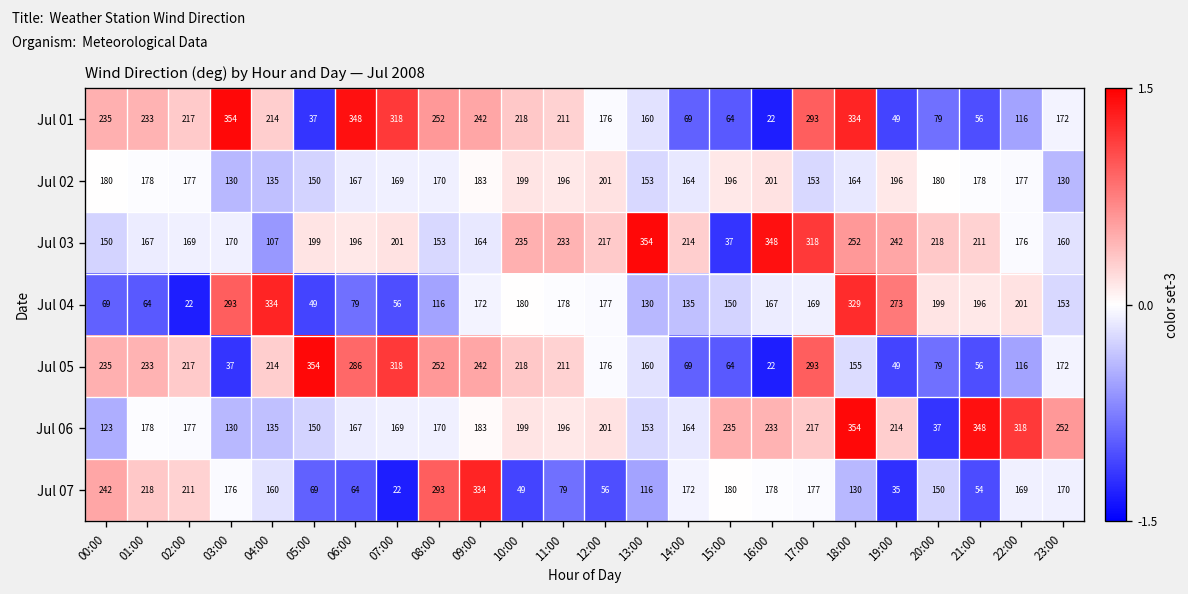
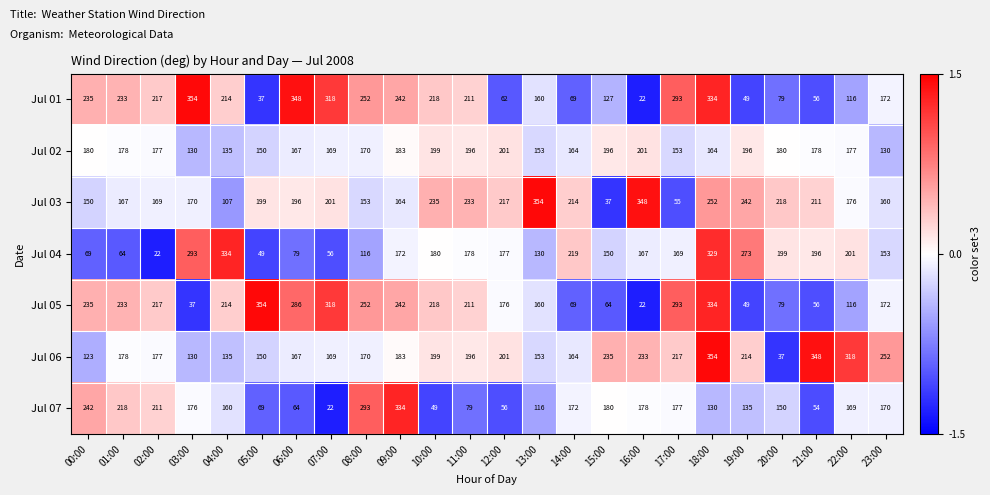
  {
    "Jul 01": {
      "00:00": 235,
      "01:00": 233,
      "02:00": 217,
      "03:00": 354,
      "04:00": 214,
      "05:00": 37,
      "06:00": 348,
      "07:00": 318,
      "08:00": 252,
      "09:00": 242,
      "10:00": 218,
      "11:00": 211,
-     "12:00": 176,
+     "12:00": 62,
      "13:00": 160,
      "14:00": 69,
-     "15:00": 64,
+     "15:00": 127,
      "16:00": 22,
      "17:00": 293,
      "18:00": 334,
      "19:00": 49,
      "20:00": 79,
      "21:00": 56,
      "22:00": 116,
      "23:00": 172
    },
    "Jul 02": {
      "00:00": 180,
      "01:00": 178,
      "02:00": 177,
      "03:00": 130,
      "04:00": 135,
      "05:00": 150,
      "06:00": 167,
      "07:00": 169,
      "08:00": 170,
      "09:00": 183,
      "10:00": 199,
      "11:00": 196,
      "12:00": 201,
      "13:00": 153,
      "14:00": 164,
      "15:00": 196,
      "16:00": 201,
      "17:00": 153,
      "18:00": 164,
      "19:00": 196,
      "20:00": 180,
      "21:00": 178,
      "22:00": 177,
      "23:00": 130
    },
    "Jul 03": {
      "00:00": 150,
      "01:00": 167,
      "02:00": 169,
      "03:00": 170,
      "04:00": 107,
      "05:00": 199,
      "06:00": 196,
      "07:00": 201,
      "08:00": 153,
      "09:00": 164,
      "10:00": 235,
      "11:00": 233,
      "12:00": 217,
      "13:00": 354,
      "14:00": 214,
      "15:00": 37,
      "16:00": 348,
-     "17:00": 318,
+     "17:00": 55,
      "18:00": 252,
      "19:00": 242,
      "20:00": 218,
      "21:00": 211,
      "22:00": 176,
      "23:00": 160
    },
    "Jul 04": {
      "00:00": 69,
      "01:00": 64,
      "02:00": 22,
      "03:00": 293,
      "04:00": 334,
      "05:00": 49,
      "06:00": 79,
      "07:00": 56,
      "08:00": 116,
      "09:00": 172,
      "10:00": 180,
      "11:00": 178,
      "12:00": 177,
      "13:00": 130,
-     "14:00": 135,
+     "14:00": 219,
      "15:00": 150,
      "16:00": 167,
      "17:00": 169,
      "18:00": 329,
      "19:00": 273,
      "20:00": 199,
      "21:00": 196,
      "22:00": 201,
      "23:00": 153
    },
    "Jul 05": {
      "00:00": 235,
      "01:00": 233,
      "02:00": 217,
      "03:00": 37,
      "04:00": 214,
      "05:00": 354,
      "06:00": 286,
      "07:00": 318,
      "08:00": 252,
      "09:00": 242,
      "10:00": 218,
      "11:00": 211,
      "12:00": 176,
      "13:00": 160,
      "14:00": 69,
      "15:00": 64,
      "16:00": 22,
      "17:00": 293,
-     "18:00": 155,
+     "18:00": 334,
      "19:00": 49,
      "20:00": 79,
      "21:00": 56,
      "22:00": 116,
      "23:00": 172
    },
    "Jul 06": {
      "00:00": 123,
      "01:00": 178,
      "02:00": 177,
      "03:00": 130,
      "04:00": 135,
      "05:00": 150,
      "06:00": 167,
      "07:00": 169,
      "08:00": 170,
      "09:00": 183,
      "10:00": 199,
      "11:00": 196,
      "12:00": 201,
      "13:00": 153,
      "14:00": 164,
      "15:00": 235,
      "16:00": 233,
      "17:00": 217,
      "18:00": 354,
      "19:00": 214,
      "20:00": 37,
      "21:00": 348,
      "22:00": 318,
      "23:00": 252
    },
    "Jul 07": {
      "00:00": 242,
      "01:00": 218,
      "02:00": 211,
      "03:00": 176,
      "04:00": 160,
      "05:00": 69,
      "06:00": 64,
      "07:00": 22,
      "08:00": 293,
      "09:00": 334,
      "10:00": 49,
      "11:00": 79,
      "12:00": 56,
      "13:00": 116,
      "14:00": 172,
      "15:00": 180,
      "16:00": 178,
      "17:00": 177,
      "18:00": 130,
-     "19:00": 35,
+     "19:00": 135,
      "20:00": 150,
      "21:00": 54,
      "22:00": 169,
      "23:00": 170
    }
  }
